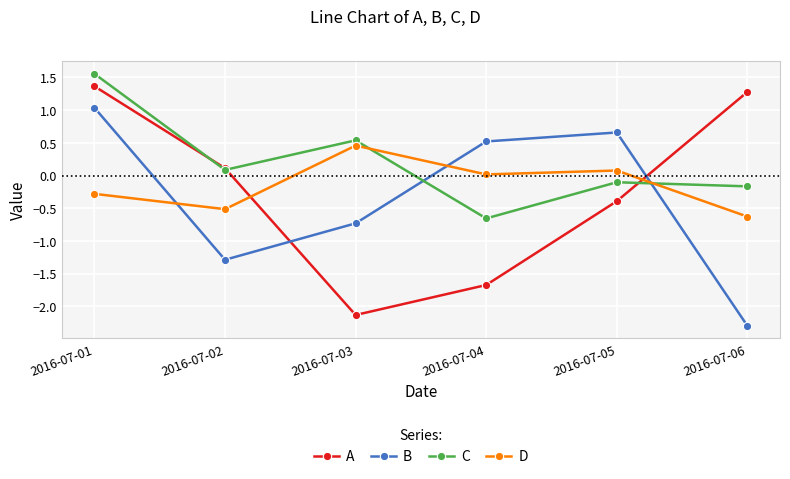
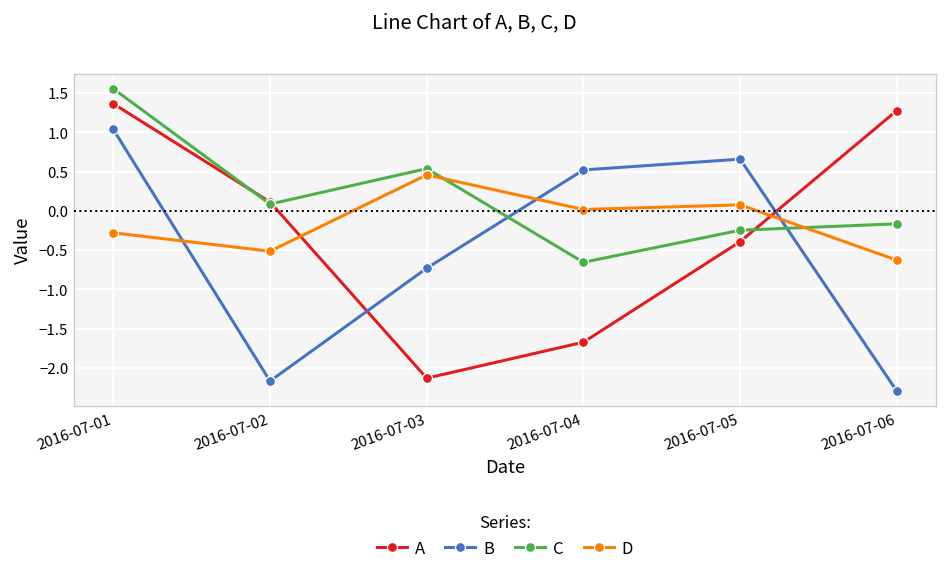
  {
    "A": {
      "2016-07-01": 1.4,
      "2016-07-03": -2.1,
      "2016-07-04": -1.7,
      "2016-07-05": -0.4,
      "2016-07-06": 1.3
    },
    "B": {
      "2016-07-01": 1.0,
-     "2016-07-02": -1.3,
+     "2016-07-02": -2.2,
      "2016-07-03": -0.7,
      "2016-07-04": 0.5,
      "2016-07-05": 0.7,
      "2016-07-06": -2.3
    },
    "C": {
      "2016-07-01": 1.6,
      "2016-07-03": 0.5,
      "2016-07-04": -0.7,
-     "2016-07-05": -0.1,
+     "2016-07-05": -0.2,
      "2016-07-06": -0.2
    },
    "D": {
      "2016-07-01": -0.3,
      "2016-07-02": -0.5,
      "2016-07-03": 0.5,
      "2016-07-04": 0.0,
      "2016-07-05": 0.1,
      "2016-07-06": -0.6
    }
  }
